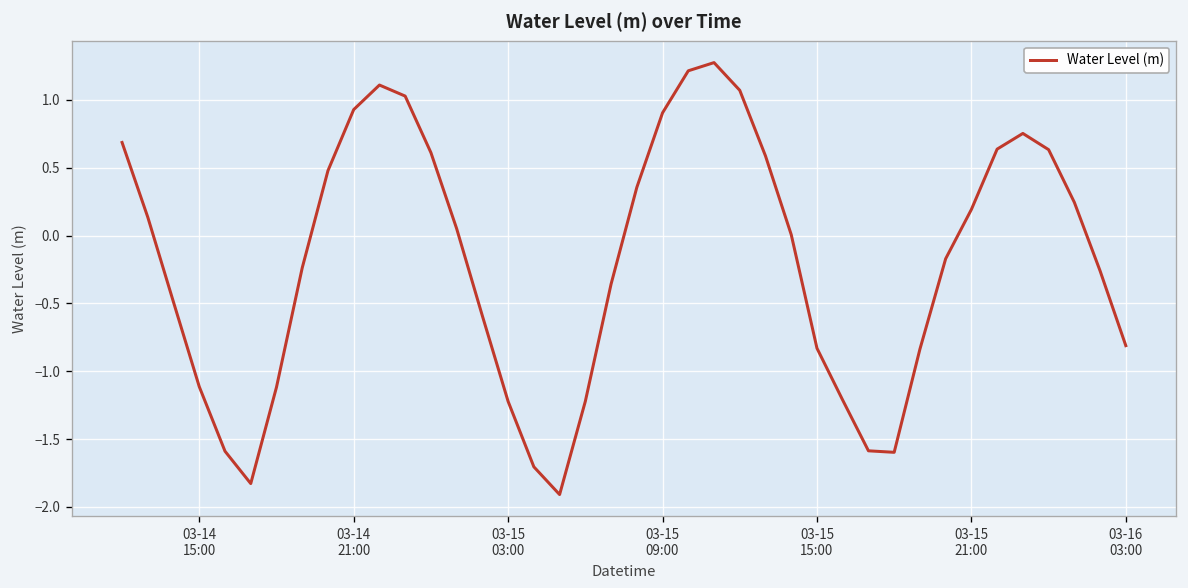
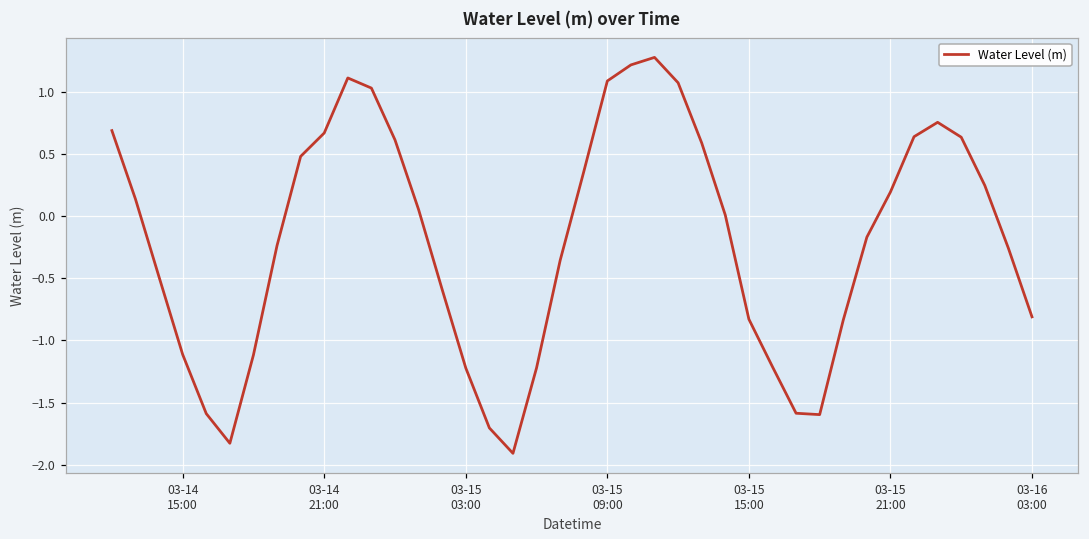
  {
    "03-14 15:00": -1.11,
-   "03-14 21:00": 0.93,
+   "03-14 21:00": 0.67,
    "03-15 03:00": -1.22,
-   "03-15 09:00": 0.91,
+   "03-15 09:00": 1.09,
    "03-15 15:00": -0.83,
    "03-15 21:00": 0.19,
    "03-16 03:00": -0.81
  }
